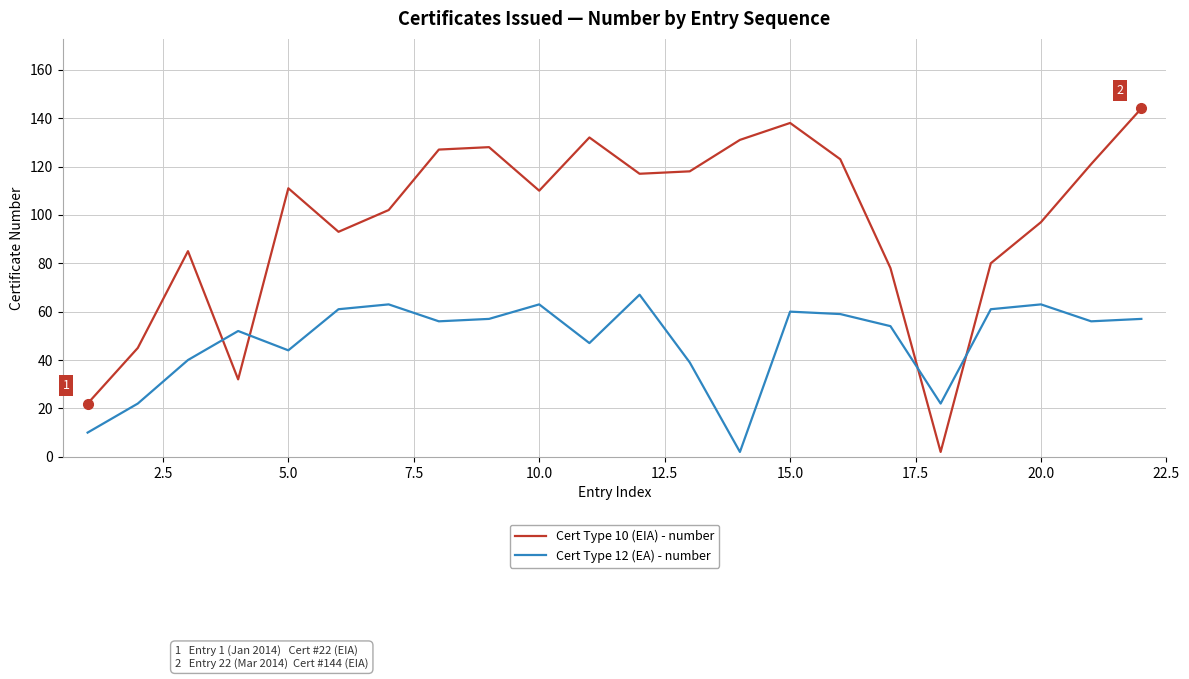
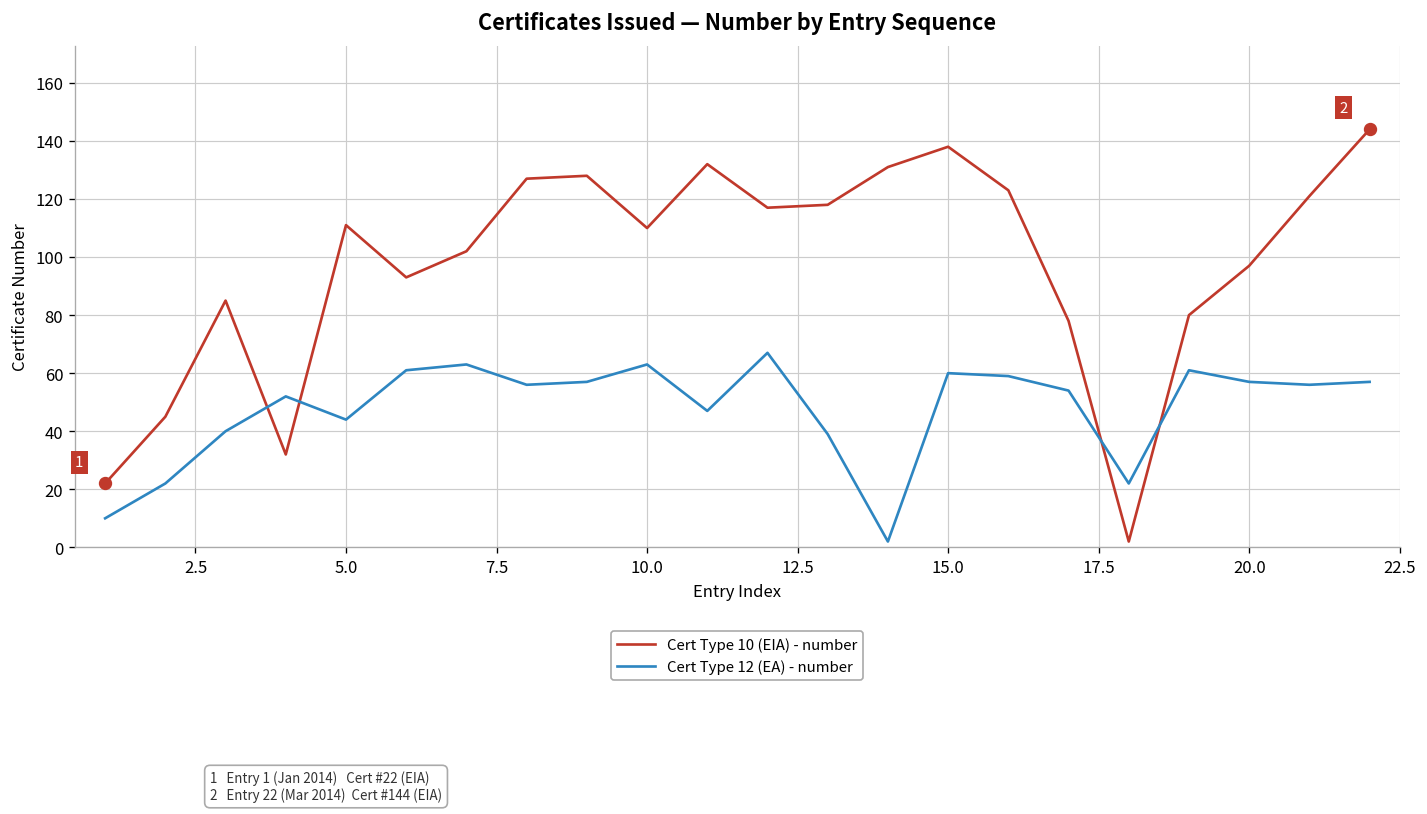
  {
    "Cert Type 12 (EA) - number": {
      "5.0": 44,
      "10.0": 63,
      "15.0": 60,
-     "20.0": 63
+     "20.0": 57
    }
  }
